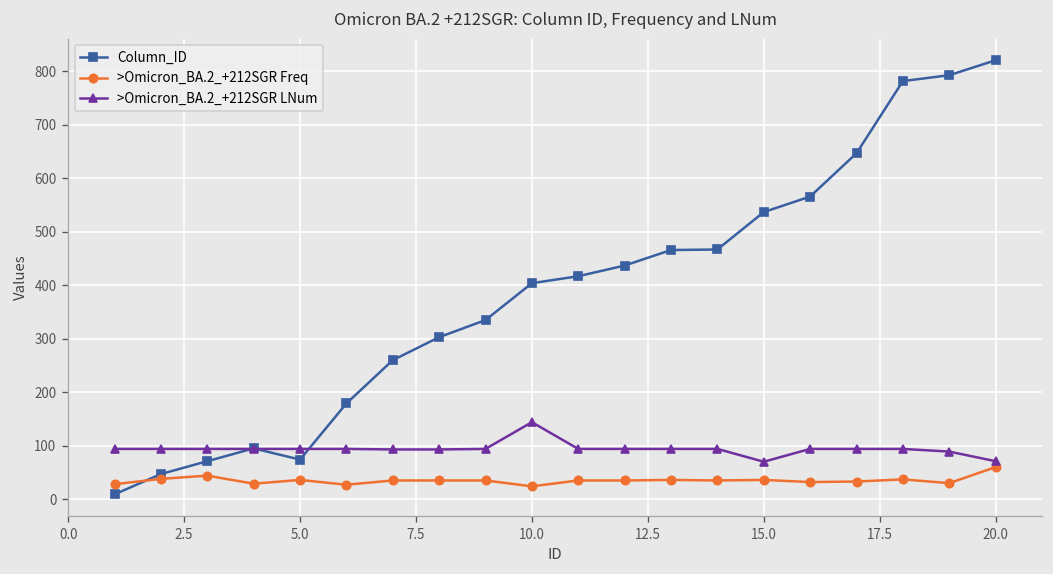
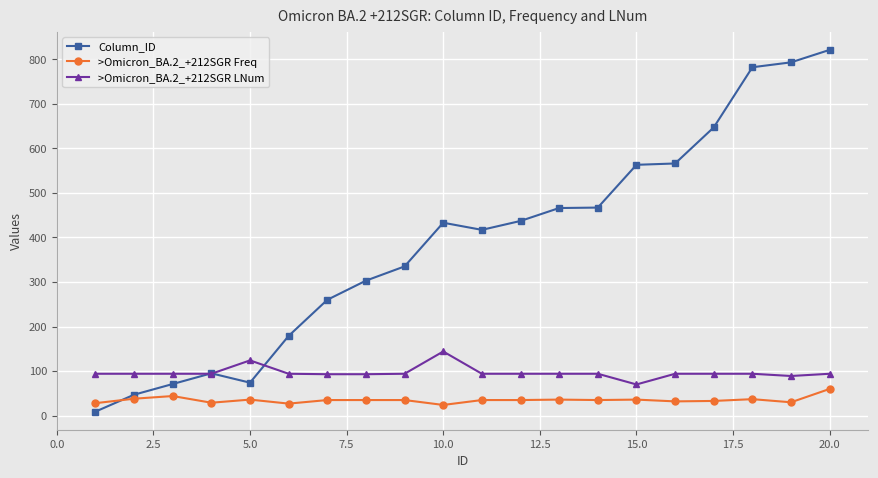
  {
    "Column_ID": {
      "5.0": 70,
-     "10.0": 400,
-     "15.0": 540,
+     "10.0": 430,
+     "15.0": 560,
      "20.0": 820
    },
    ">Omicron_BA.2_+212SGR Freq": {
      "5.0": 40,
      "10.0": 20,
      "15.0": 40,
      "20.0": 60
    },
    ">Omicron_BA.2_+212SGR LNum": {
-     "5.0": 90,
+     "5.0": 120,
      "10.0": 140,
      "15.0": 70,
-     "20.0": 70
+     "20.0": 90
    }
  }
